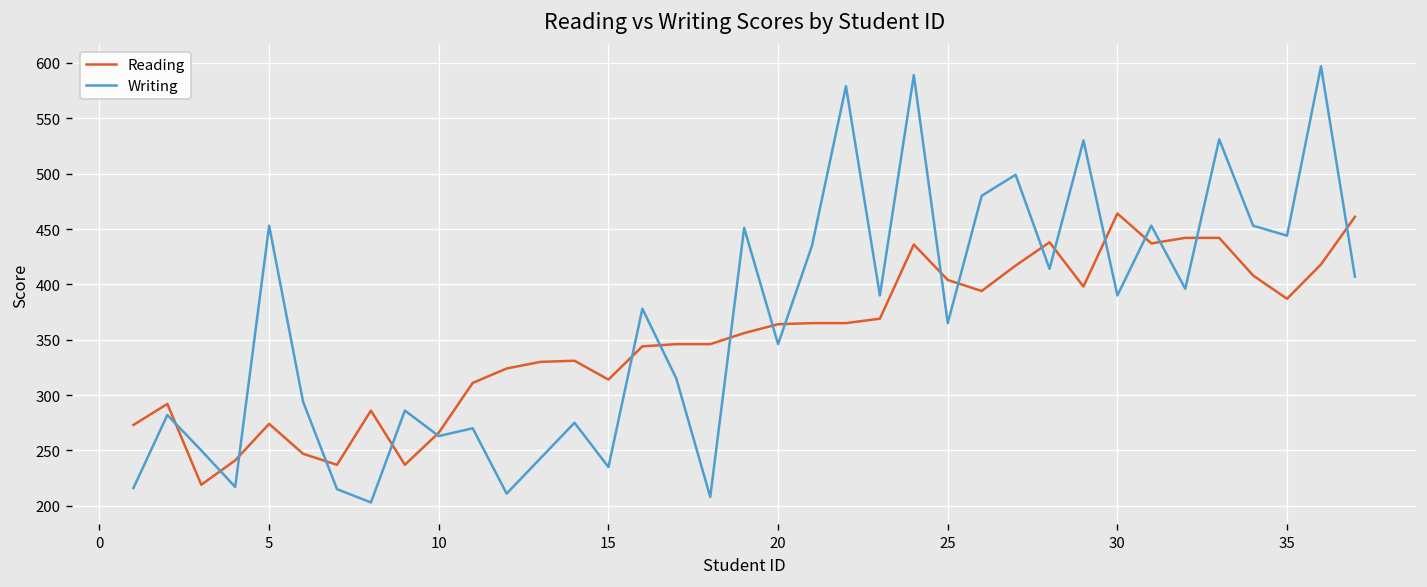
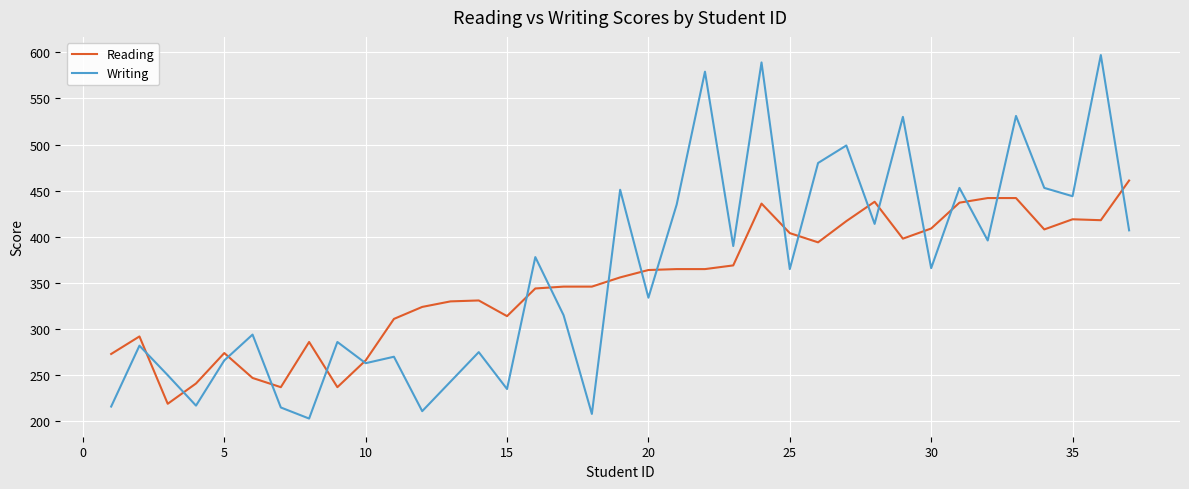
  {
    "Reading": {
      "5": 270,
      "10": 270,
      "15": 310,
      "20": 360,
      "25": 400,
-     "30": 460,
-     "35": 390
+     "30": 410,
+     "35": 420
    },
    "Writing": {
-     "5": 450,
+     "5": 270,
      "10": 260,
      "15": 240,
-     "20": 350,
+     "20": 330,
      "25": 370,
-     "30": 390,
+     "30": 370,
      "35": 440
    }
  }
